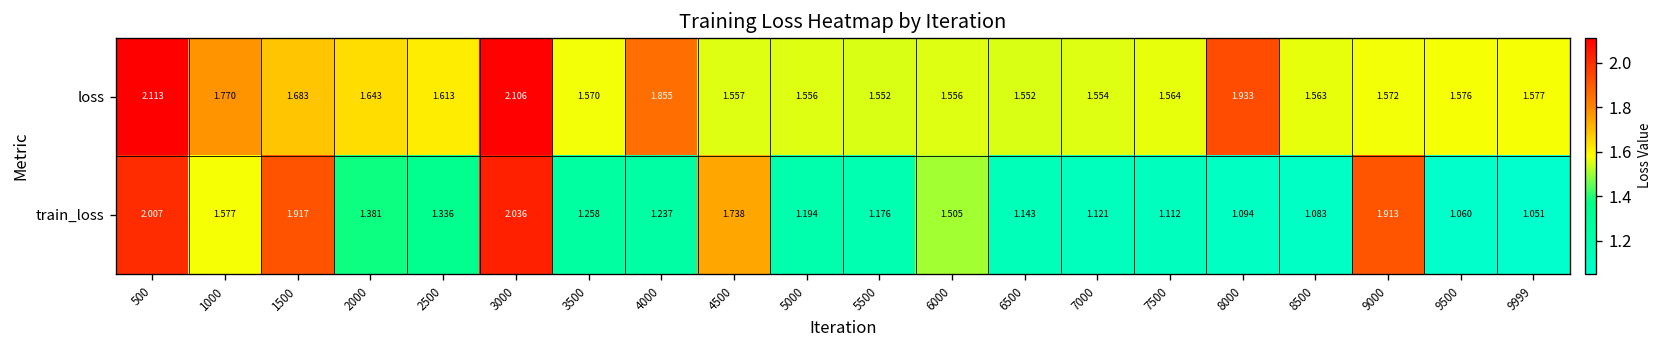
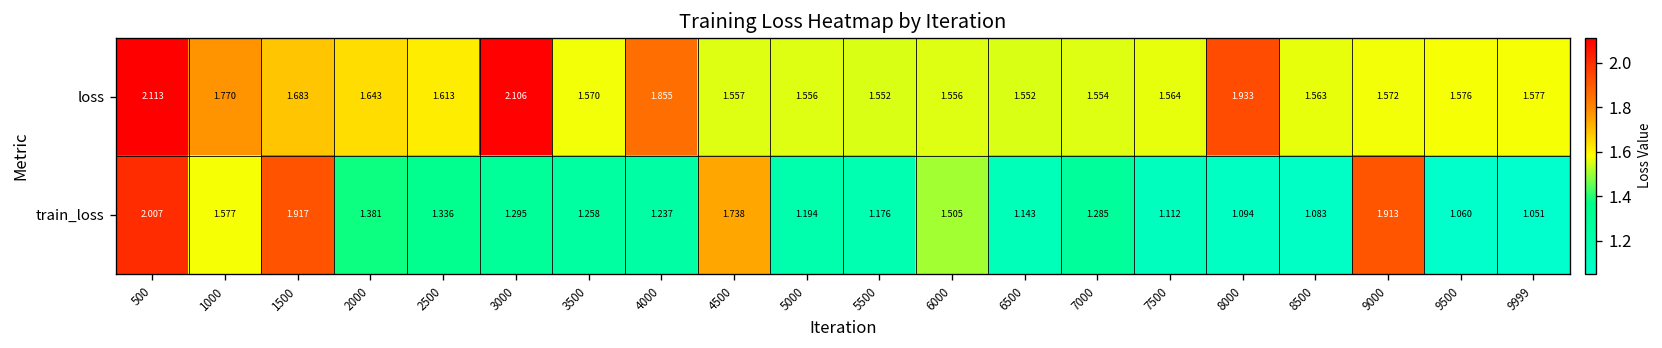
  {
    "loss": {
      "500": 2.113,
      "1000": 1.770,
      "1500": 1.683,
      "2000": 1.643,
      "2500": 1.613,
      "3000": 2.106,
      "3500": 1.570,
      "4000": 1.855,
      "4500": 1.557,
      "5000": 1.556,
      "5500": 1.552,
      "6000": 1.556,
      "6500": 1.552,
      "7000": 1.554,
      "7500": 1.564,
      "8000": 1.933,
      "8500": 1.563,
      "9000": 1.572,
      "9500": 1.576,
      "9999": 1.577
    },
    "train_loss": {
      "500": 2.007,
      "1000": 1.577,
      "1500": 1.917,
      "2000": 1.381,
      "2500": 1.336,
-     "3000": 2.036,
+     "3000": 1.295,
      "3500": 1.258,
      "4000": 1.237,
      "4500": 1.738,
      "5000": 1.194,
      "5500": 1.176,
      "6000": 1.505,
      "6500": 1.143,
-     "7000": 1.121,
+     "7000": 1.285,
      "7500": 1.112,
      "8000": 1.094,
      "8500": 1.083,
      "9000": 1.913,
      "9500": 1.060,
      "9999": 1.051
    }
  }
